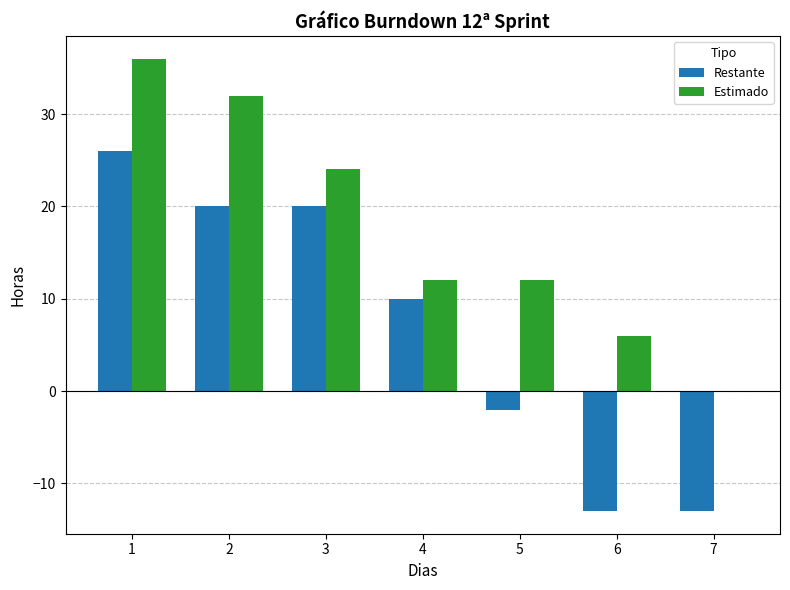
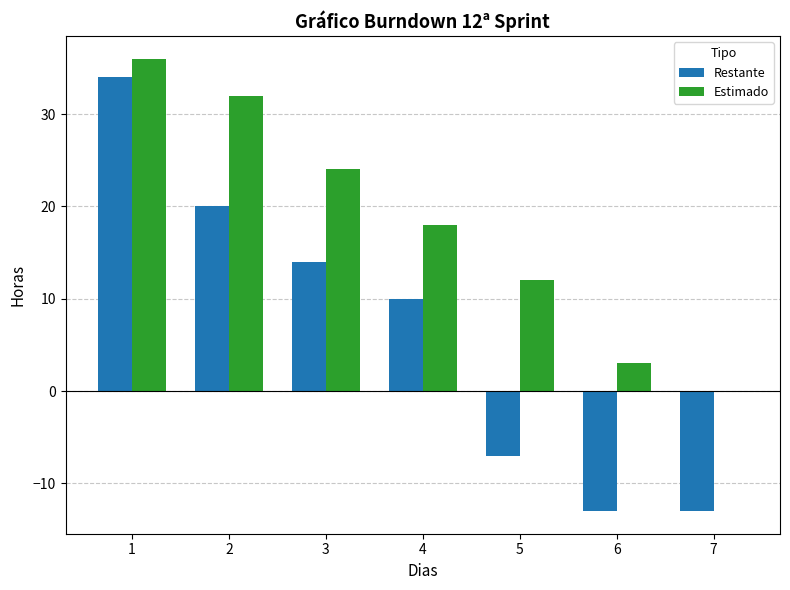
  {
    "Restante": {
-     "1": 26,
+     "1": 34,
      "2": 20,
-     "3": 20,
+     "3": 14,
      "4": 10,
-     "5": -2,
+     "5": -7,
      "6": -13,
      "7": -13
    },
    "Estimado": {
      "1": 36,
      "2": 32,
      "3": 24,
-     "4": 12,
+     "4": 18,
      "5": 12,
-     "6": 6,
+     "6": 3,
      "7": 0
    }
  }
